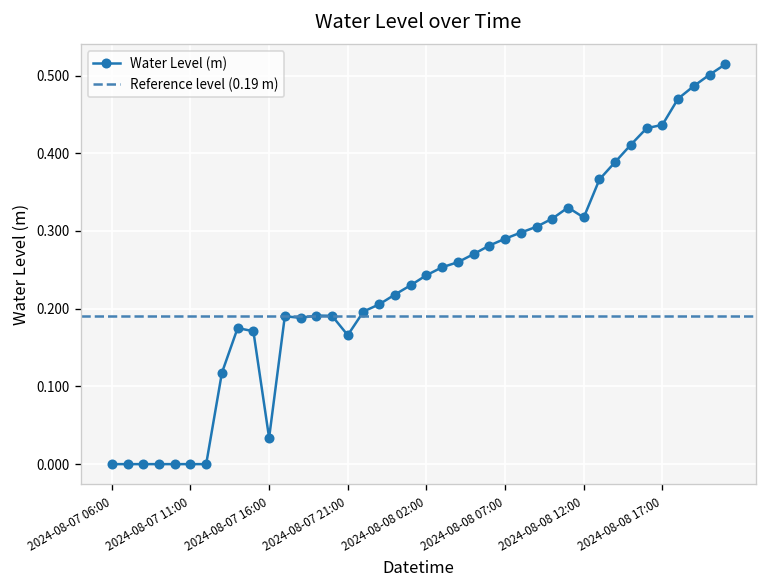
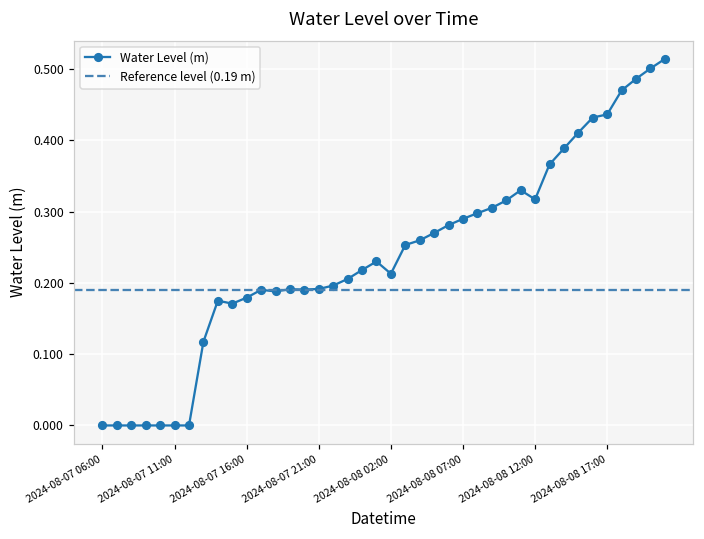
  {
    "2024-08-07 06:00": 0.00,
    "2024-08-07 11:00": 0.00,
-   "2024-08-07 16:00": 0.03,
-   "2024-08-07 21:00": 0.17,
-   "2024-08-08 02:00": 0.24,
+   "2024-08-07 16:00": 0.18,
+   "2024-08-07 21:00": 0.19,
+   "2024-08-08 02:00": 0.21,
    "2024-08-08 07:00": 0.29,
    "2024-08-08 12:00": 0.32,
    "2024-08-08 17:00": 0.44
  }
